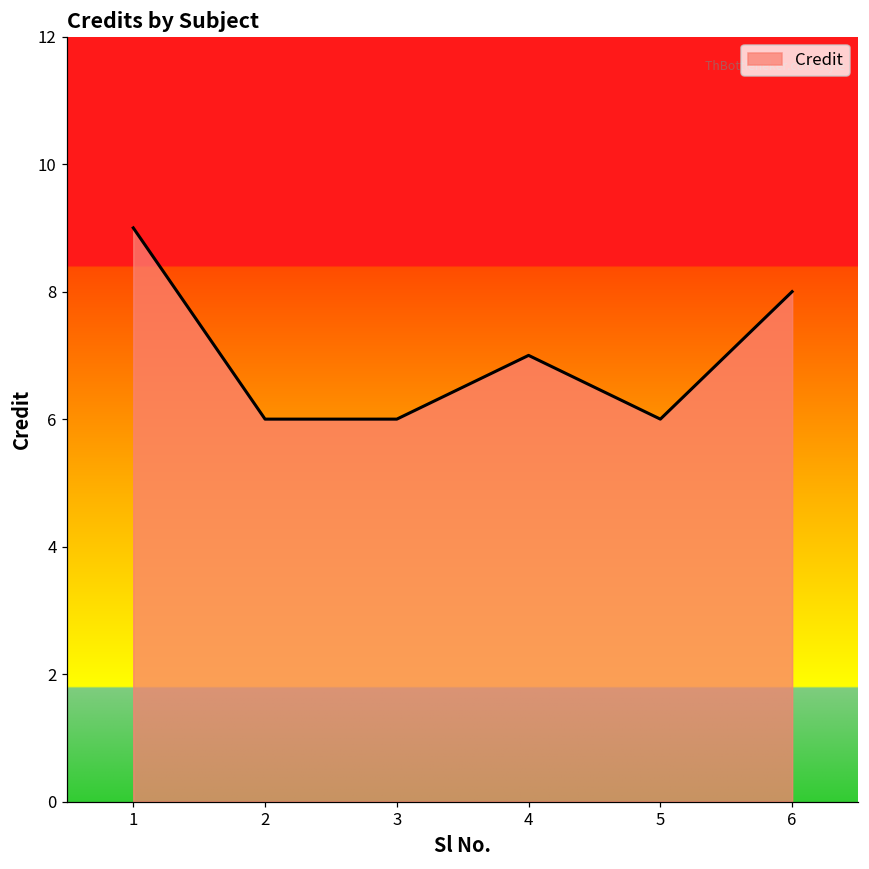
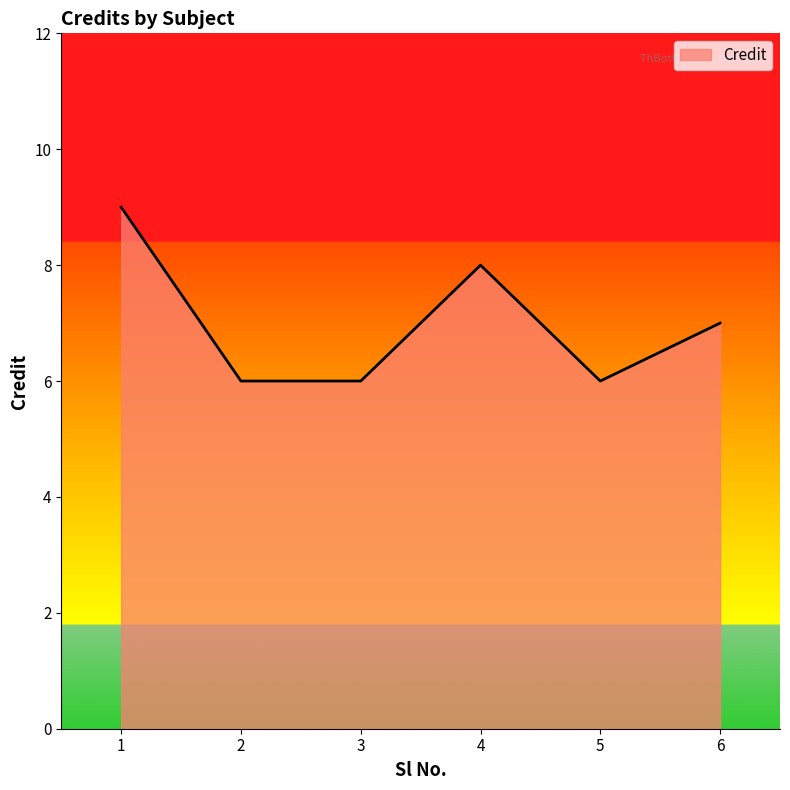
  {
    "1": 9,
    "2": 6,
    "3": 6,
-   "4": 7,
+   "4": 8,
    "5": 6,
-   "6": 8
+   "6": 7
  }
